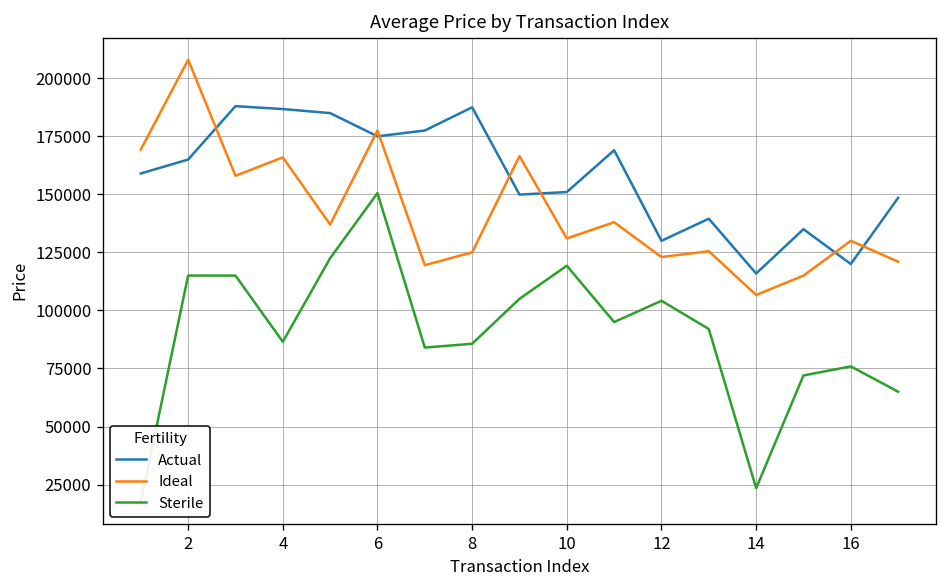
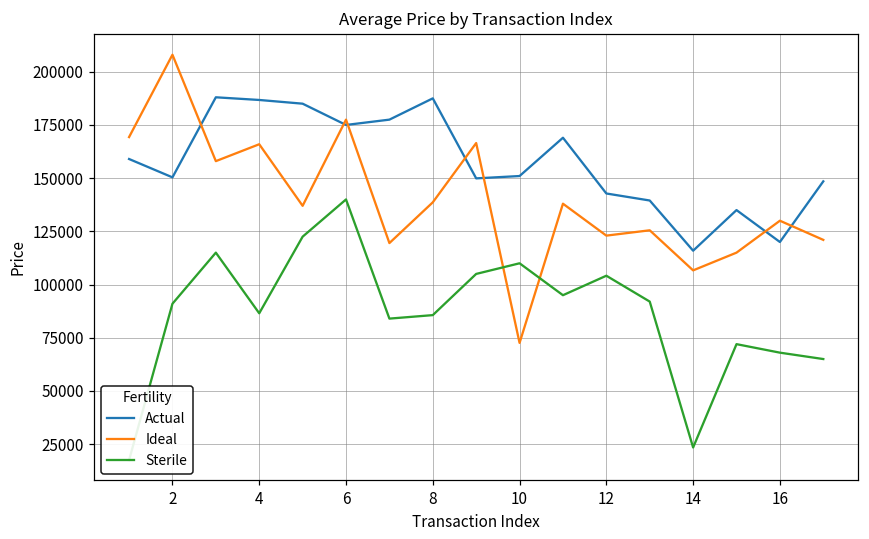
  {
    "Actual": {
-     "2": 165000,
+     "2": 150000,
      "4": 187000,
      "6": 175000,
      "8": 188000,
      "10": 151000,
-     "12": 130000,
+     "12": 143000,
      "14": 116000,
      "16": 120000
    },
    "Ideal": {
      "2": 208000,
      "4": 166000,
      "6": 178000,
-     "8": 125000,
-     "10": 131000,
+     "8": 139000,
+     "10": 73000,
      "12": 123000,
      "14": 107000,
      "16": 130000
    },
    "Sterile": {
-     "2": 115000,
+     "2": 91000,
      "4": 87000,
-     "6": 151000,
+     "6": 140000,
      "8": 86000,
-     "10": 119000,
+     "10": 110000,
      "12": 104000,
      "14": 23000,
-     "16": 76000
+     "16": 68000
    }
  }
